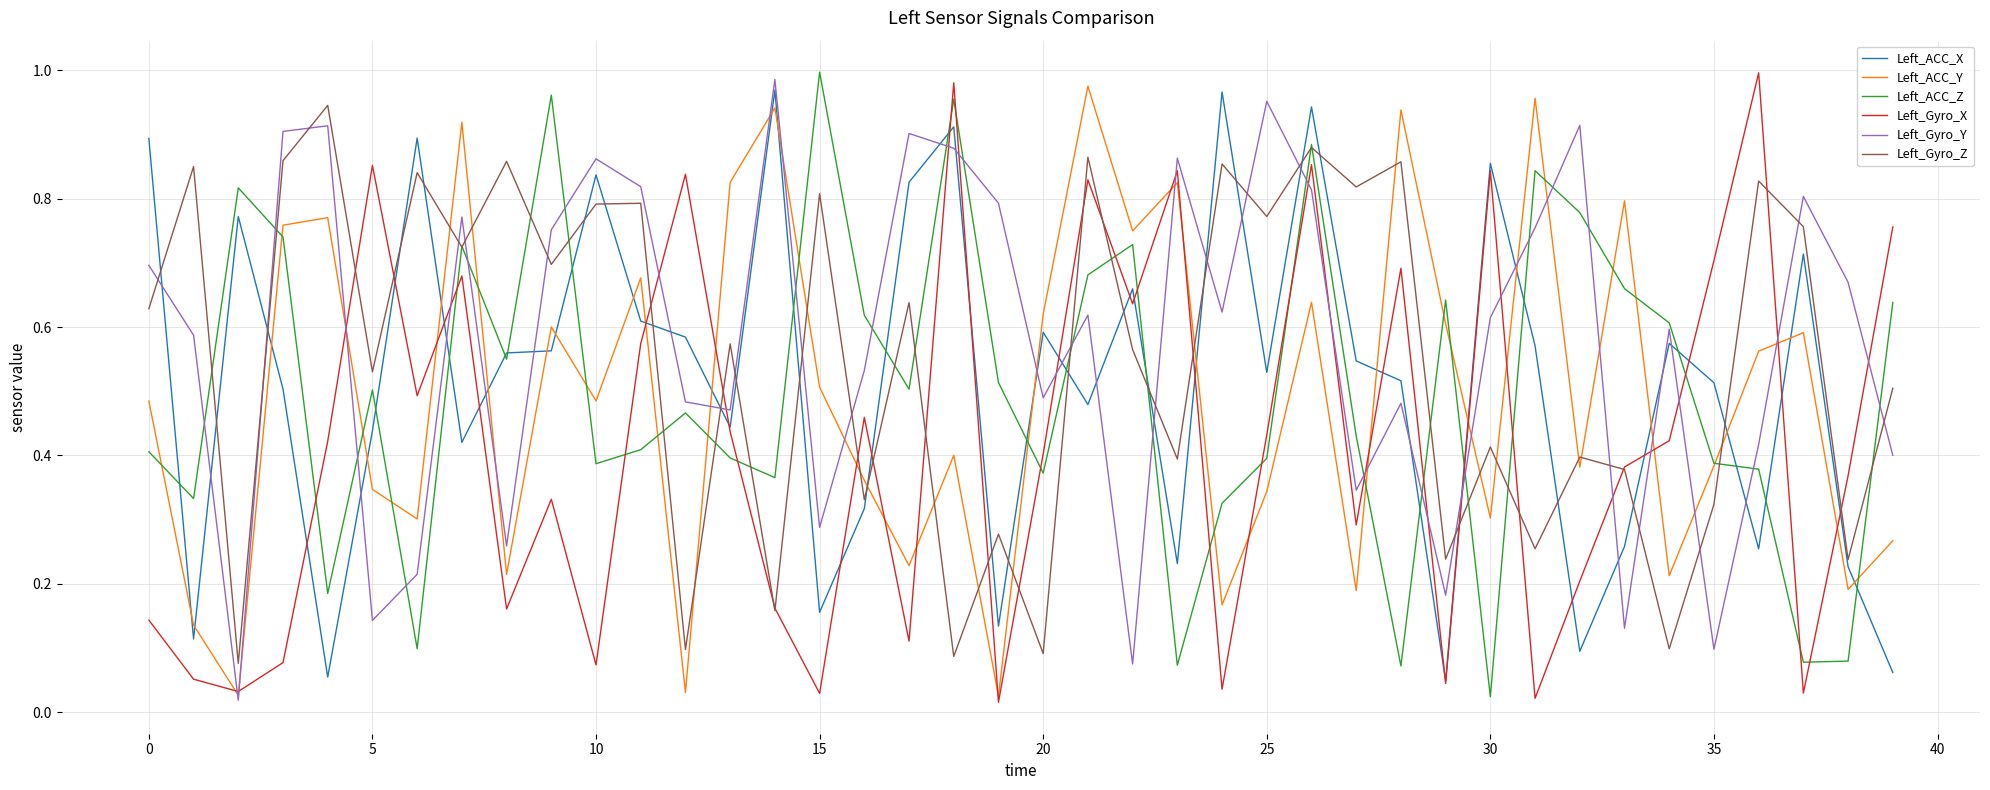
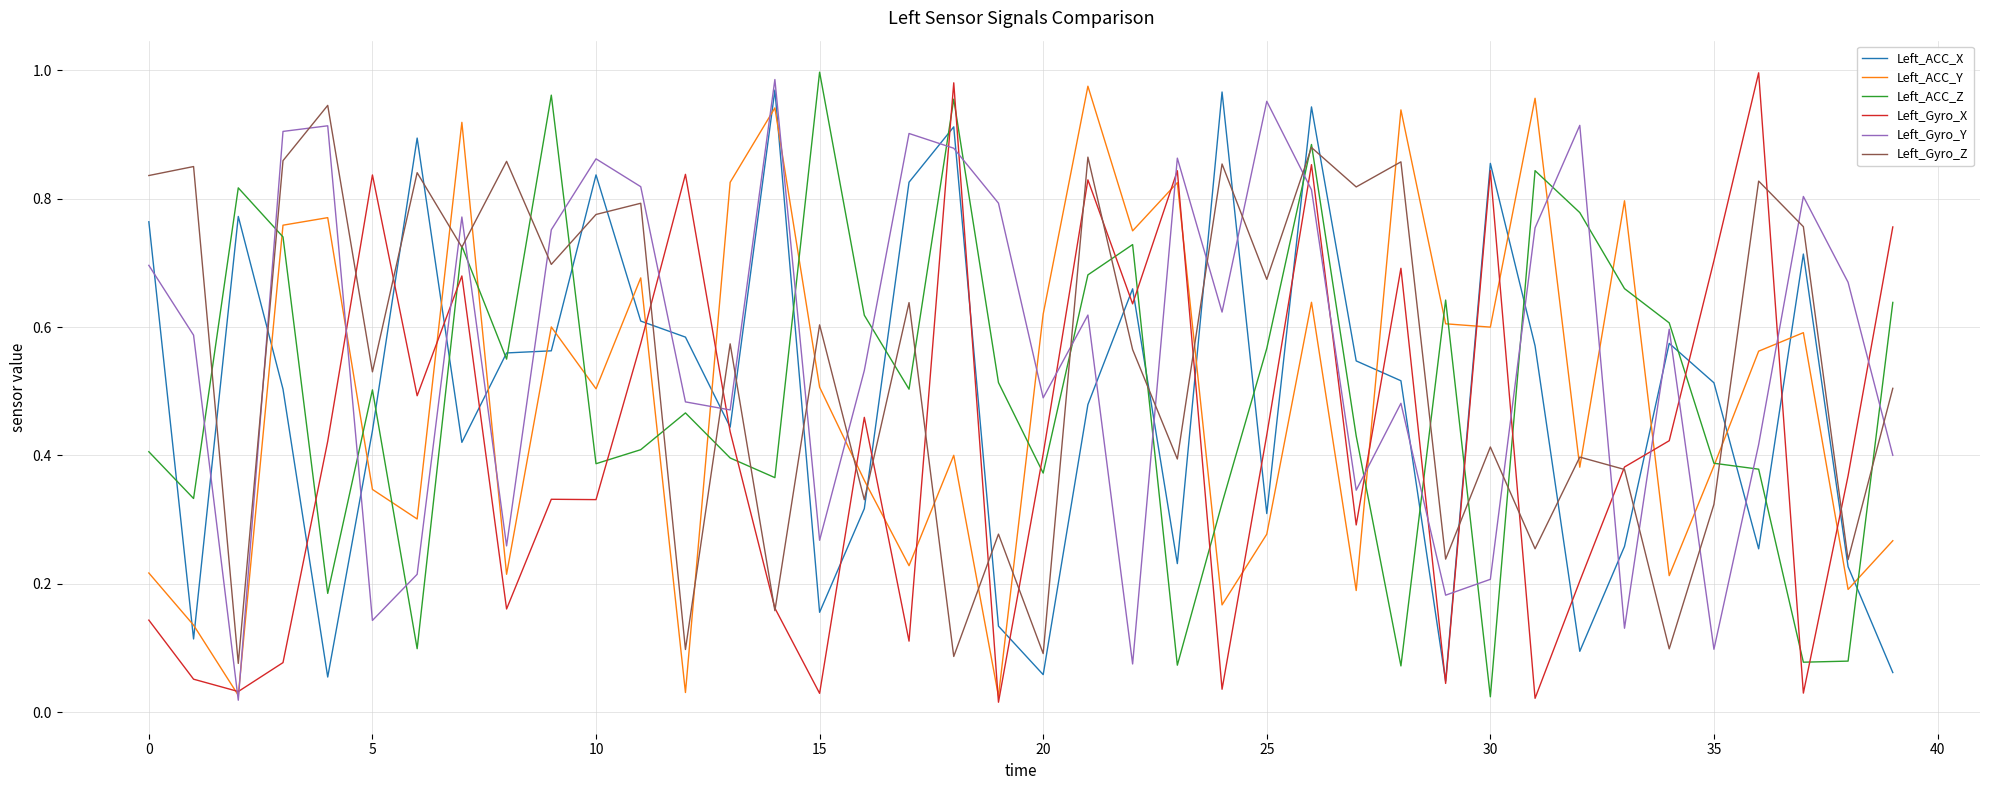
  {
    "Left_ACC_X": {
-     "0": 0.89,
+     "0": 0.76,
      "5": 0.44,
      "10": 0.84,
      "15": 0.16,
-     "20": 0.59,
-     "25": 0.53,
+     "20": 0.06,
+     "25": 0.31,
      "30": 0.86,
      "35": 0.51
    },
    "Left_ACC_Y": {
-     "0": 0.48,
+     "0": 0.22,
      "5": 0.35,
-     "10": 0.48,
+     "10": 0.50,
      "15": 0.51,
      "20": 0.62,
-     "25": 0.34,
-     "30": 0.30,
+     "25": 0.28,
+     "30": 0.60,
      "35": 0.38
    },
    "Left_ACC_Z": {
      "0": 0.41,
      "5": 0.50,
      "10": 0.39,
      "15": 1.00,
      "20": 0.37,
-     "25": 0.40,
+     "25": 0.57,
      "30": 0.02,
      "35": 0.39
    },
    "Left_Gyro_X": {
      "0": 0.14,
-     "5": 0.85,
-     "10": 0.07,
+     "5": 0.84,
+     "10": 0.33,
      "15": 0.03,
      "20": 0.40,
      "25": 0.43,
      "30": 0.84,
      "35": 0.70
    },
    "Left_Gyro_Y": {
      "0": 0.70,
      "5": 0.14,
      "10": 0.86,
-     "15": 0.29,
+     "15": 0.27,
      "20": 0.49,
      "25": 0.95,
-     "30": 0.61,
+     "30": 0.21,
      "35": 0.10
    },
    "Left_Gyro_Z": {
-     "0": 0.63,
+     "0": 0.84,
      "5": 0.53,
-     "10": 0.79,
-     "15": 0.81,
+     "10": 0.78,
+     "15": 0.60,
      "20": 0.09,
-     "25": 0.77,
+     "25": 0.67,
      "30": 0.41,
      "35": 0.32
    }
  }
